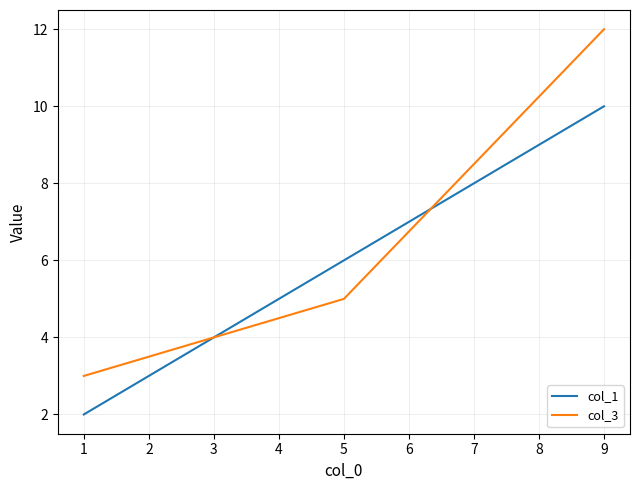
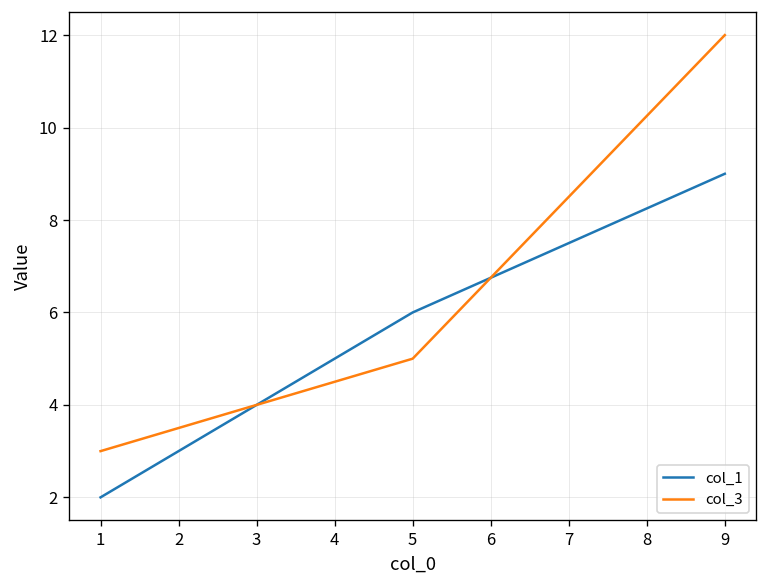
  {
    "col_1": {
      "1": 2,
      "5": 6,
-     "9": 10
+     "9": 9
    },
    "col_3": {
      "1": 3,
      "5": 5,
      "9": 12
    }
  }
